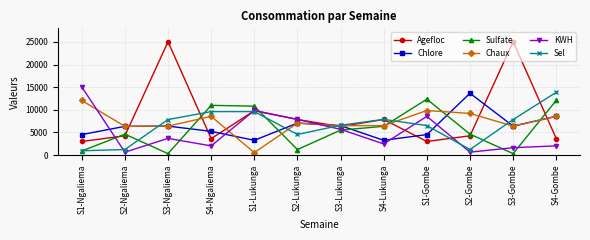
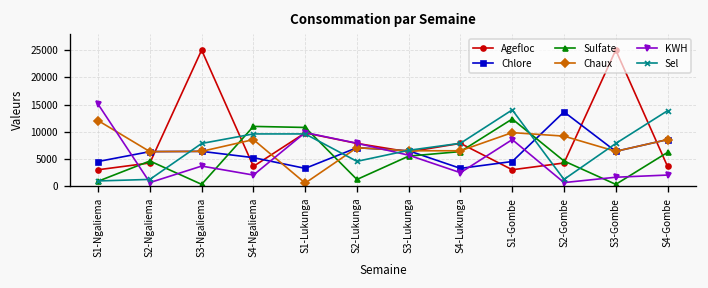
  {
    "Agefloc": {
      "S1-Ngaliema": 3000,
      "S3-Ngaliema": 25000,
      "S4-Ngaliema": 4000,
      "S1-Gombe": 3000,
      "S4-Gombe": 4000
    },
    "Chlore": {
      "S1-Ngaliema": 5000,
      "S4-Ngaliema": 5000,
      "S1-Lukunga": 3000,
      "S4-Lukunga": 3000,
      "S1-Gombe": 5000,
      "S2-Gombe": 14000
    },
    "Sulfate": {
      "S3-Ngaliema": 0,
      "S4-Ngaliema": 11000,
      "S1-Lukunga": 11000,
      "S2-Lukunga": 1000,
      "S1-Gombe": 12000,
      "S3-Gombe": 0,
-     "S4-Gombe": 12000
+     "S4-Gombe": 6000
    },
    "Chaux": {
      "S1-Ngaliema": 12000,
      "S4-Ngaliema": 9000,
      "S1-Lukunga": 1000,
      "S1-Gombe": 10000,
      "S2-Gombe": 9000
    },
    "KWH": {
      "S1-Ngaliema": 15000,
      "S2-Ngaliema": 1000,
      "S3-Ngaliema": 4000,
      "S4-Ngaliema": 2000,
      "S4-Lukunga": 2000,
      "S1-Gombe": 9000,
      "S2-Gombe": 1000,
      "S3-Gombe": 2000,
      "S4-Gombe": 2000
    },
    "Sel": {
      "S2-Ngaliema": 1000,
      "S3-Ngaliema": 8000,
      "S4-Ngaliema": 10000,
      "S2-Lukunga": 5000,
-     "S1-Gombe": 7000,
+     "S1-Gombe": 14000,
      "S2-Gombe": 1000,
      "S3-Gombe": 8000,
      "S4-Gombe": 14000
    }
  }
